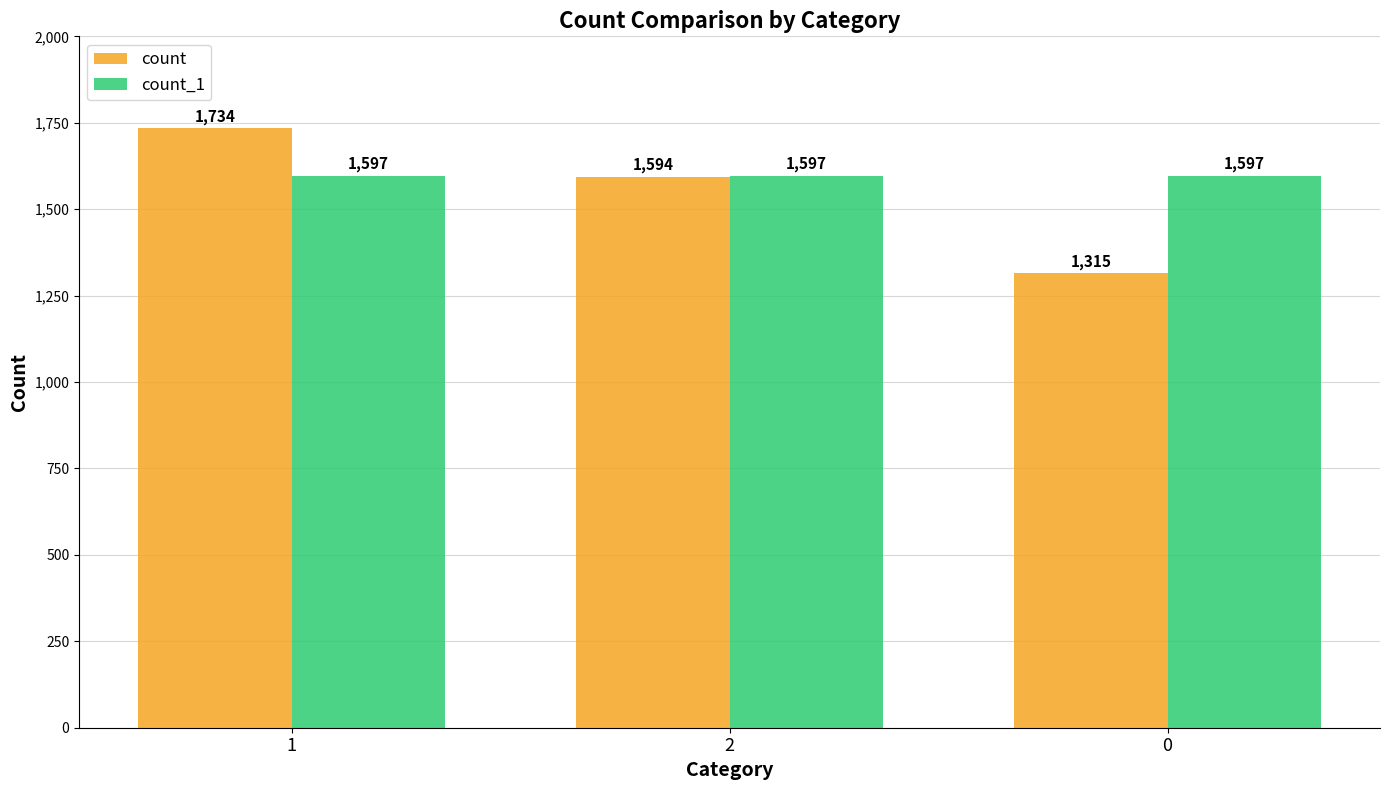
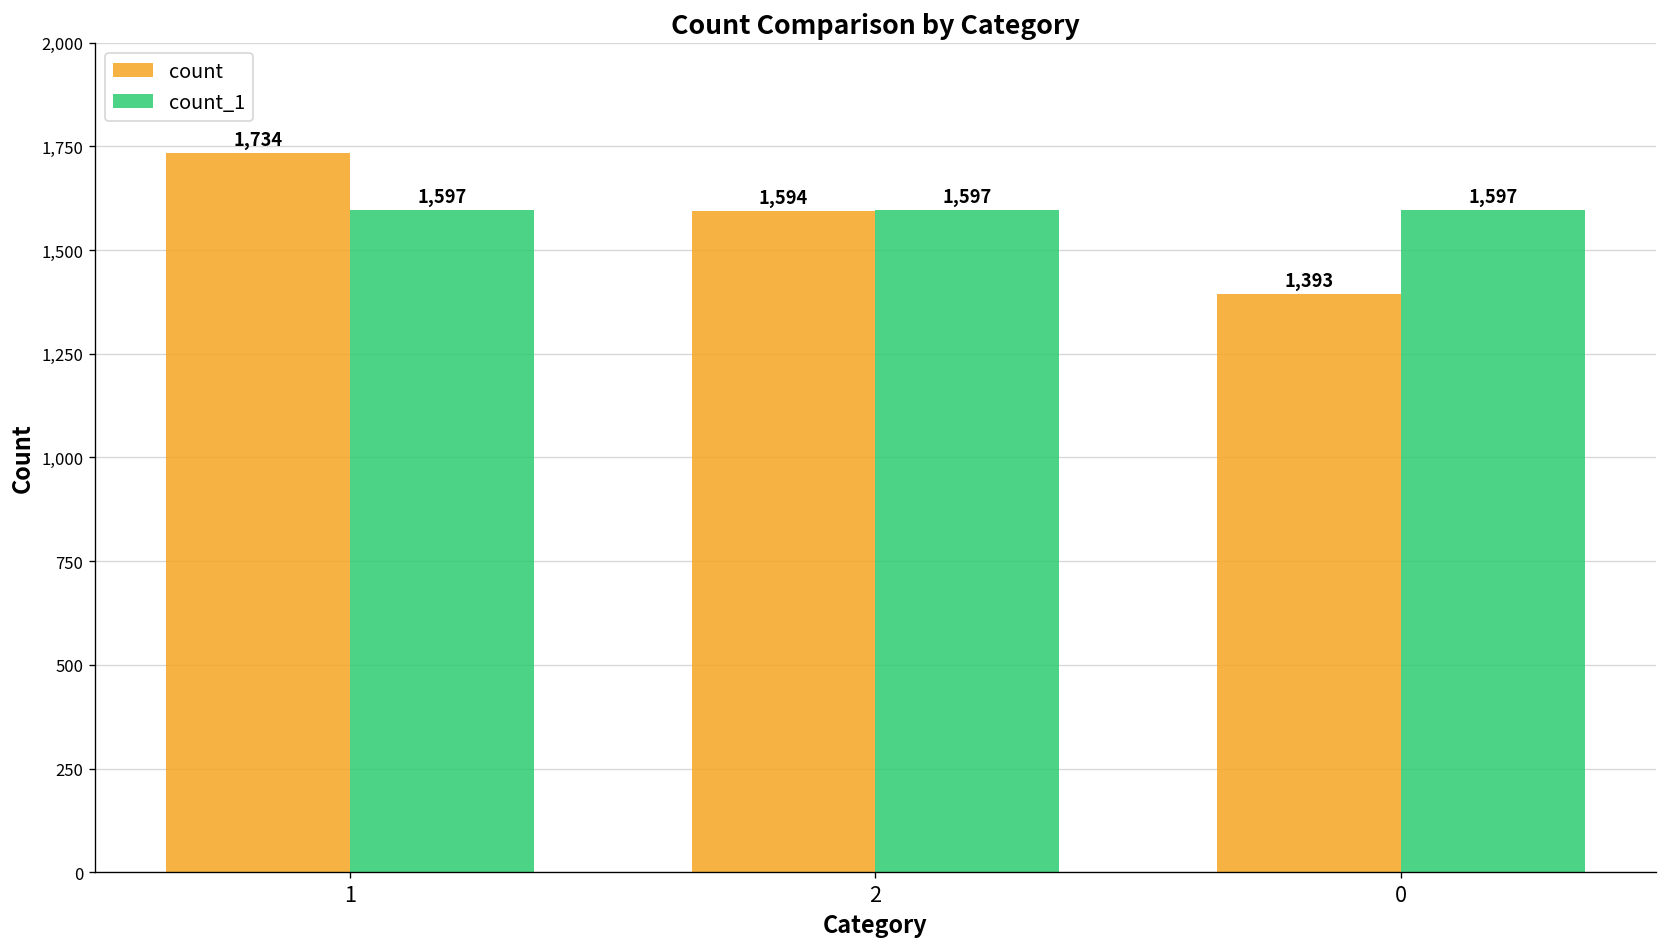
  {
    "count": {
      "1": "1,734",
      "2": "1,594",
-     "0": "1,315"
+     "0": "1,393"
    },
    "count_1": {
      "1": "1,597",
      "2": "1,597",
      "0": "1,597"
    }
  }
